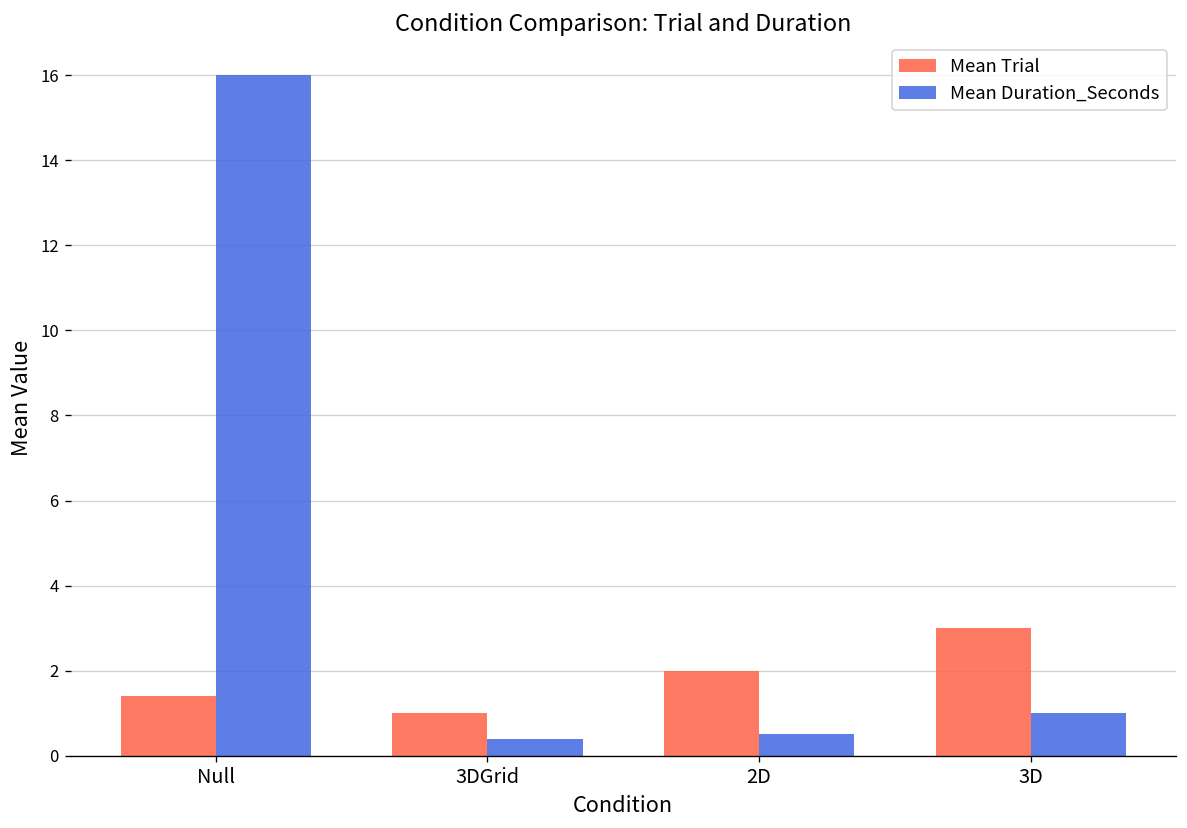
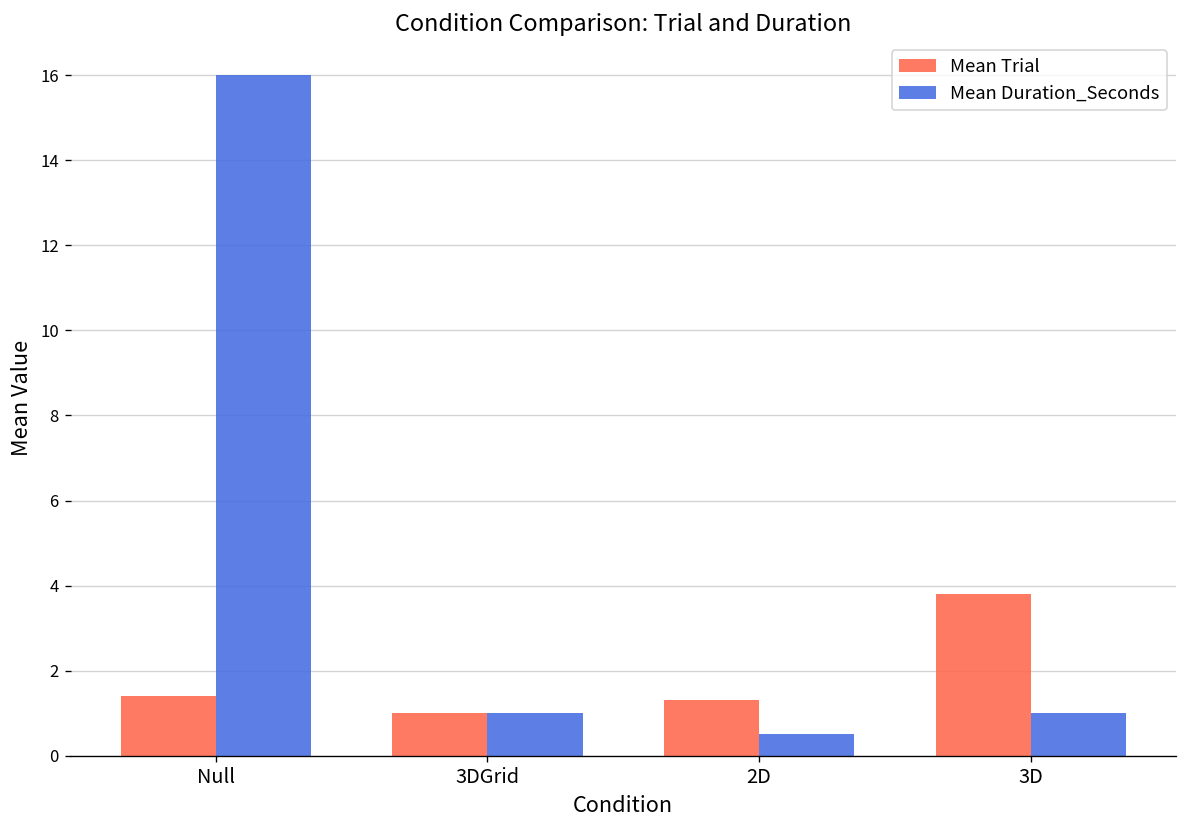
  {
    "Mean Trial": {
      "Null": 1.4,
      "3DGrid": 1.0,
-     "2D": 2.0,
-     "3D": 3.0
+     "2D": 1.3,
+     "3D": 3.8
    },
    "Mean Duration_Seconds": {
      "Null": 16.0,
-     "3DGrid": 0.4,
+     "3DGrid": 1.0,
      "2D": 0.5,
      "3D": 1.0
    }
  }
